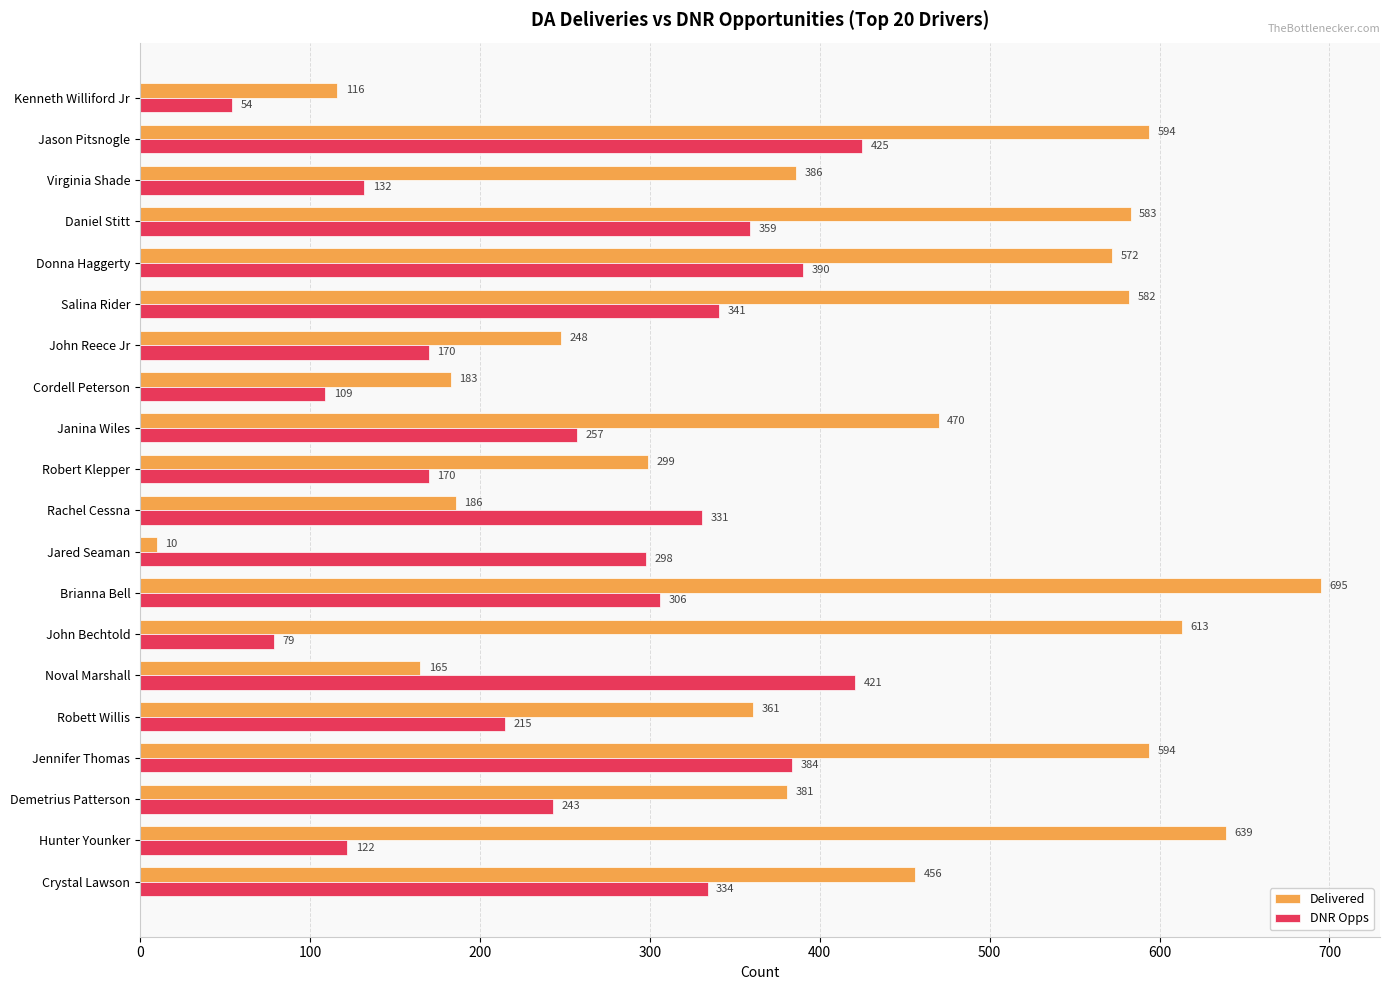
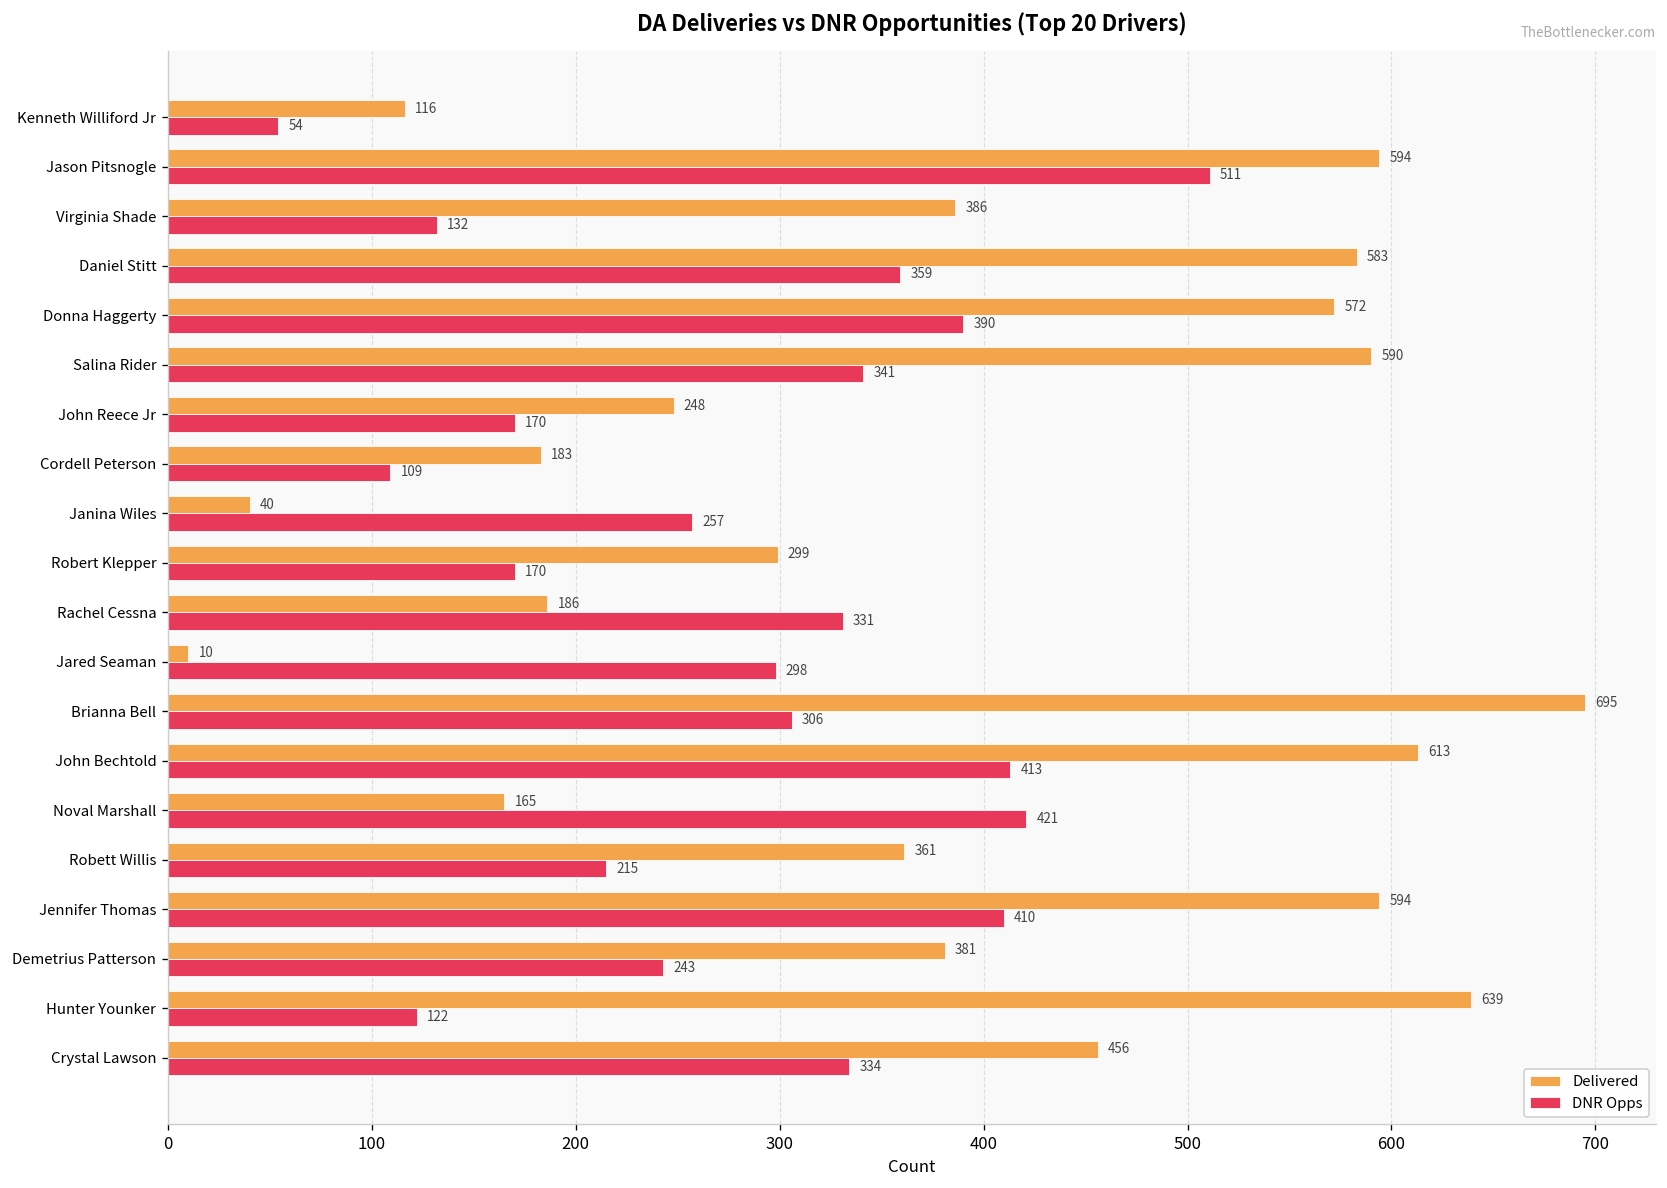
  {
    "Delivered": {
      "Kenneth Williford Jr": 116,
      "Jason Pitsnogle": 594,
      "Virginia Shade": 386,
      "Daniel Stitt": 583,
      "Donna Haggerty": 572,
-     "Salina Rider": 582,
+     "Salina Rider": 590,
      "John Reece Jr": 248,
      "Cordell Peterson": 183,
-     "Janina Wiles": 470,
+     "Janina Wiles": 40,
      "Robert Klepper": 299,
      "Rachel Cessna": 186,
      "Jared Seaman": 10,
      "Brianna Bell": 695,
      "John Bechtold": 613,
      "Noval Marshall": 165,
      "Robett Willis": 361,
      "Jennifer Thomas": 594,
      "Demetrius Patterson": 381,
      "Hunter Younker": 639,
      "Crystal Lawson": 456
    },
    "DNR Opps": {
      "Kenneth Williford Jr": 54,
-     "Jason Pitsnogle": 425,
+     "Jason Pitsnogle": 511,
      "Virginia Shade": 132,
      "Daniel Stitt": 359,
      "Donna Haggerty": 390,
      "Salina Rider": 341,
      "John Reece Jr": 170,
      "Cordell Peterson": 109,
      "Janina Wiles": 257,
      "Robert Klepper": 170,
      "Rachel Cessna": 331,
      "Jared Seaman": 298,
      "Brianna Bell": 306,
-     "John Bechtold": 79,
+     "John Bechtold": 413,
      "Noval Marshall": 421,
      "Robett Willis": 215,
-     "Jennifer Thomas": 384,
+     "Jennifer Thomas": 410,
      "Demetrius Patterson": 243,
      "Hunter Younker": 122,
      "Crystal Lawson": 334
    }
  }
